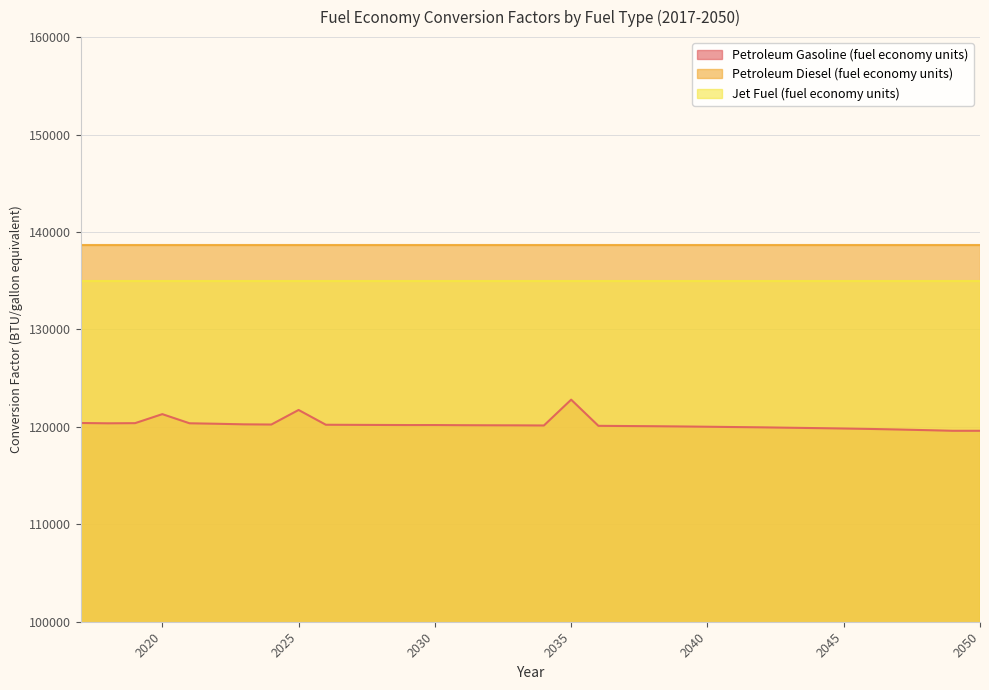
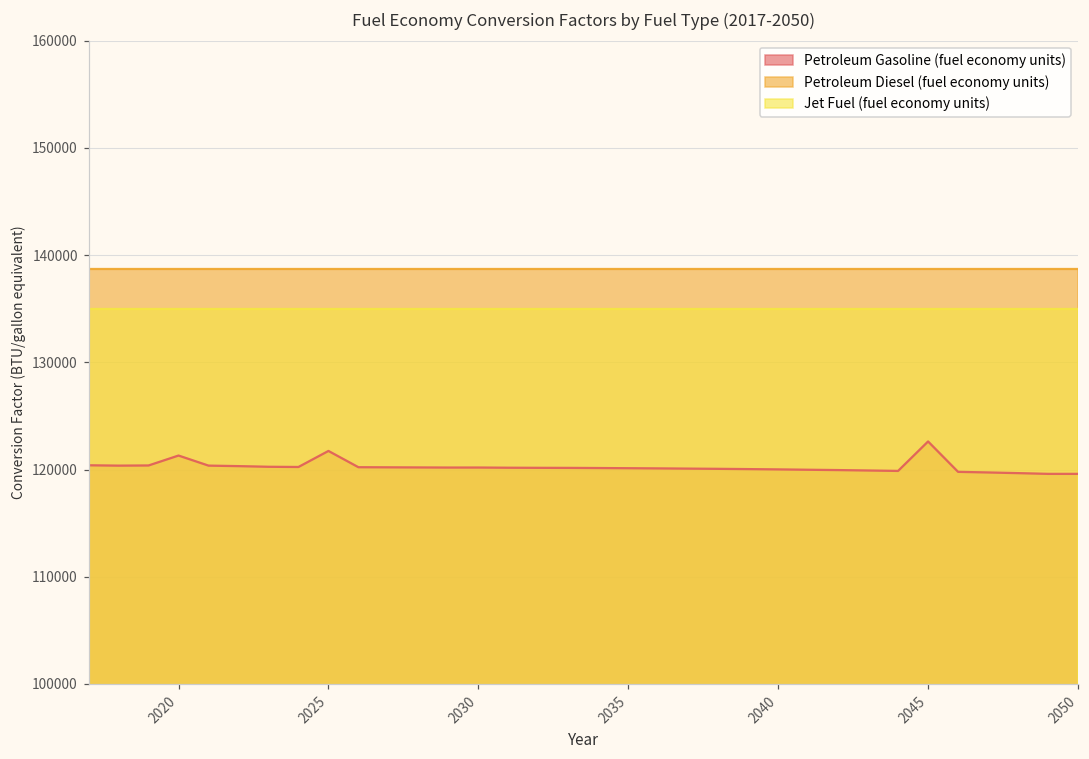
  {
    "Petroleum Gasoline (fuel economy units)": {
      "2020": 121000,
      "2025": 122000,
      "2030": 120000,
-     "2035": 123000,
+     "2035": 120000,
      "2040": 120000,
-     "2045": 120000,
+     "2045": 123000,
      "2050": 120000
    }
  }
